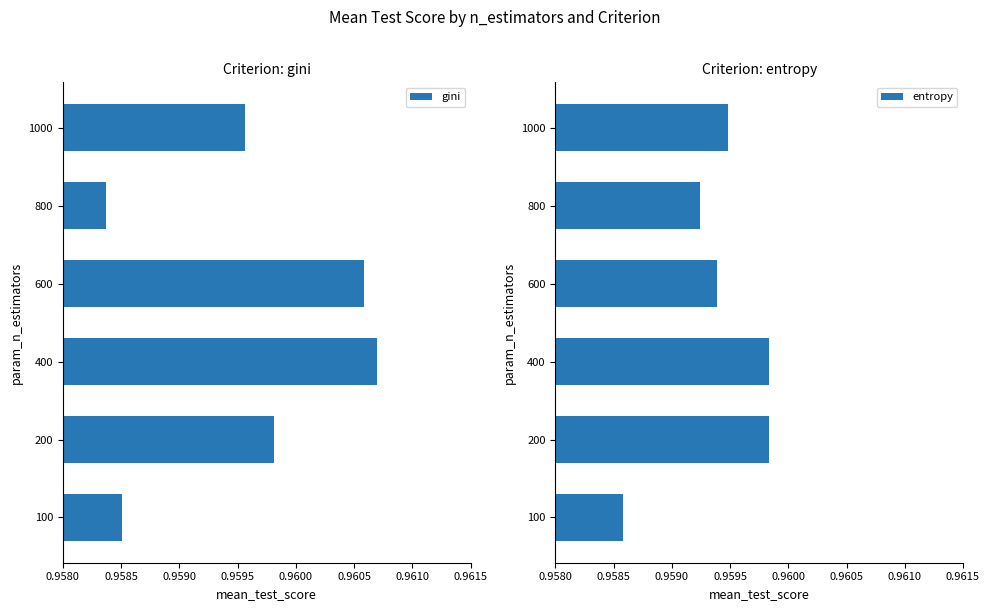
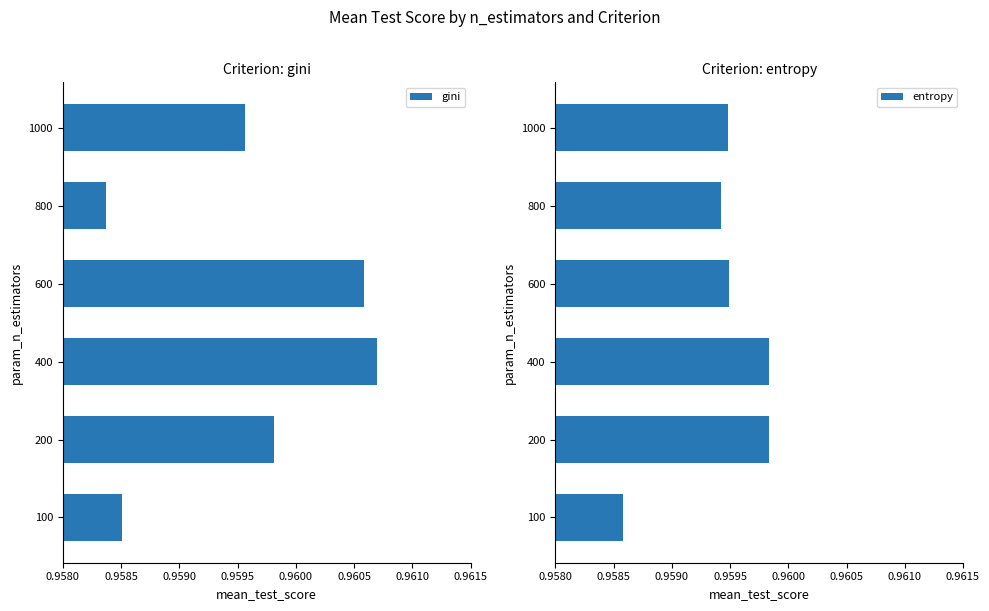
  {
    "Criterion: gini": {
      "1000": 0.95957,
      "800": 0.95838,
      "600": 0.96058,
      "400": 0.96069,
      "200": 0.95981,
      "100": 0.95851
    },
    "Criterion: entropy": {
      "1000": 0.95948,
-     "800": 0.95924,
-     "600": 0.95939,
+     "800": 0.95943,
+     "600": 0.95949,
      "400": 0.95983,
      "200": 0.95983,
      "100": 0.95858
    }
  }
